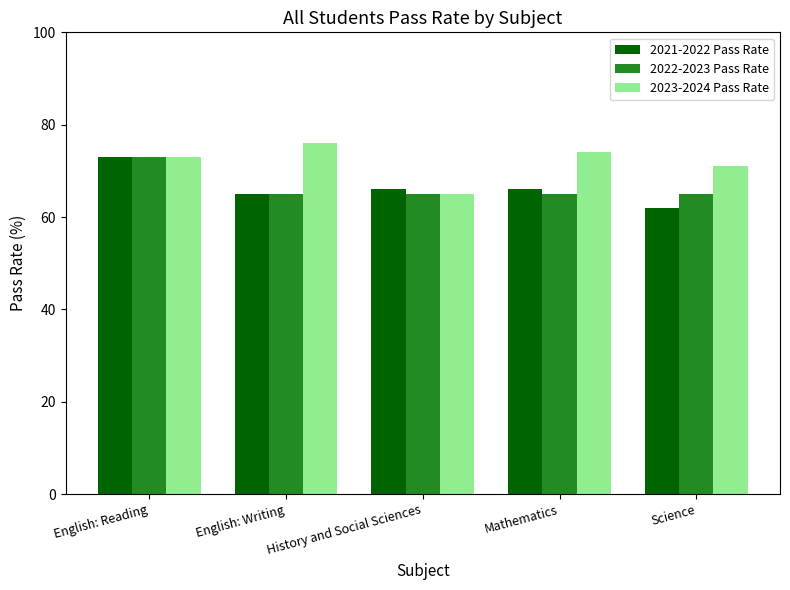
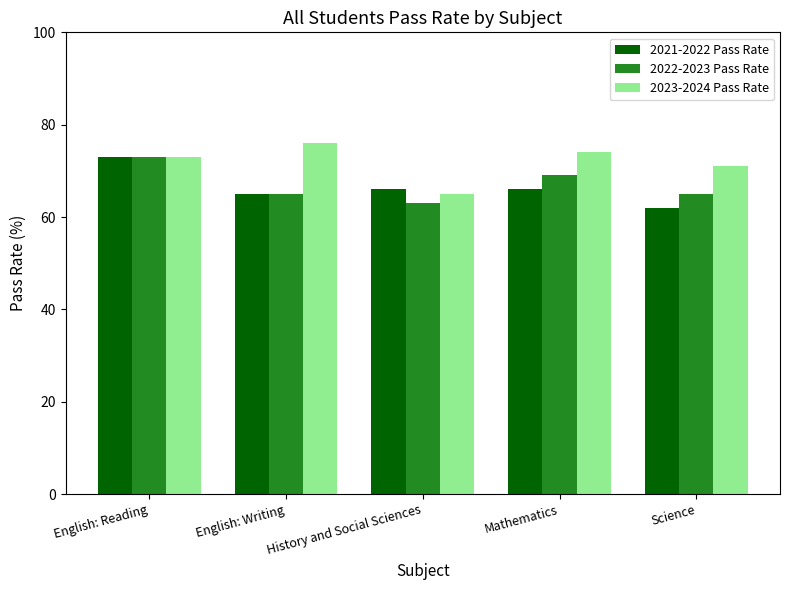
  {
    "2021-2022 Pass Rate": {
      "English: Reading": 73,
      "English: Writing": 65,
      "History and Social Sciences": 66,
      "Mathematics": 66,
      "Science": 62
    },
    "2022-2023 Pass Rate": {
      "English: Reading": 73,
      "English: Writing": 65,
-     "History and Social Sciences": 65,
-     "Mathematics": 65,
+     "History and Social Sciences": 63,
+     "Mathematics": 69,
      "Science": 65
    },
    "2023-2024 Pass Rate": {
      "English: Reading": 73,
      "English: Writing": 76,
      "History and Social Sciences": 65,
      "Mathematics": 74,
      "Science": 71
    }
  }
